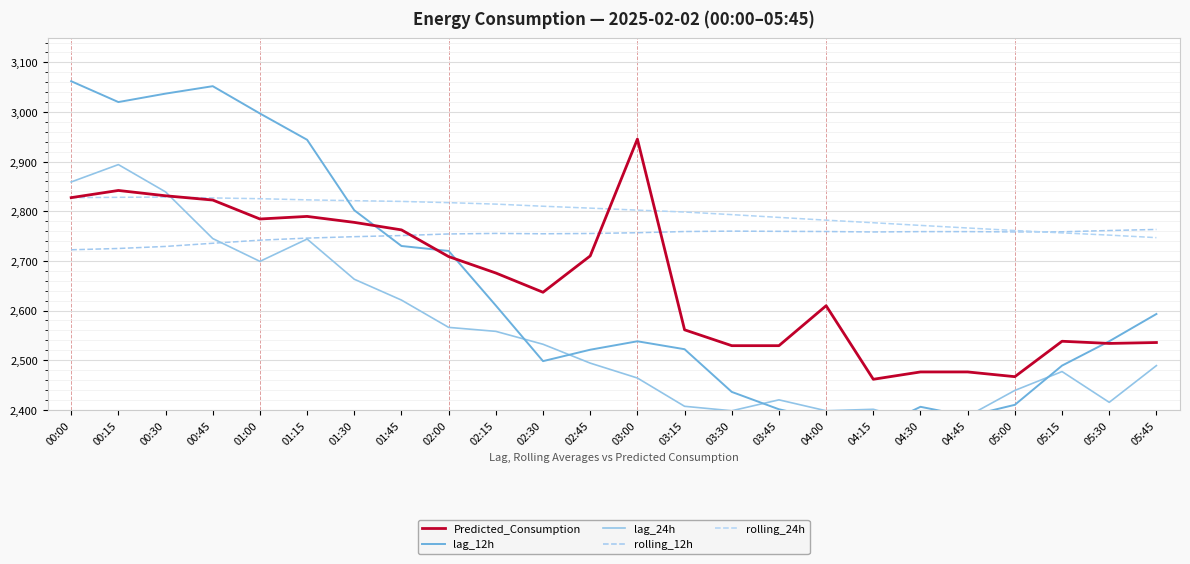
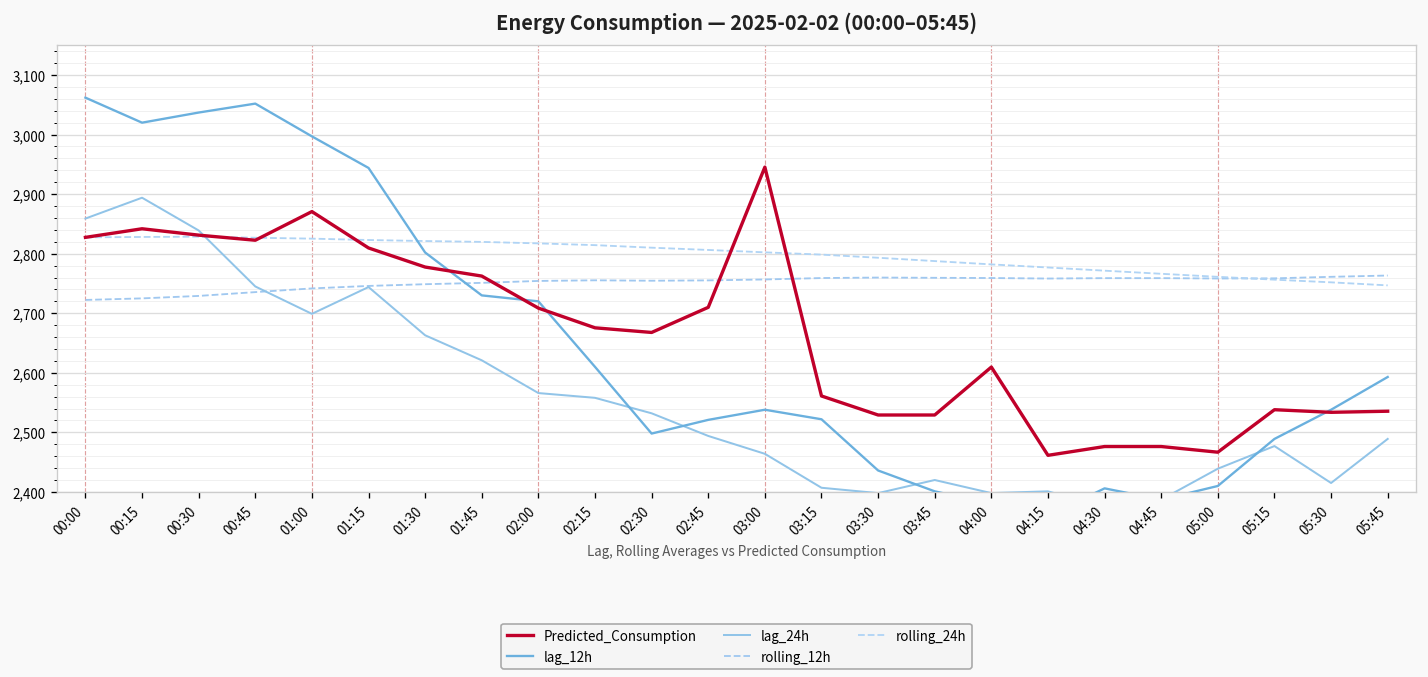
  {
    "Predicted_Consumption": {
      "00:15": "2,840",
-     "01:00": "2,780",
-     "01:15": "2,790",
+     "01:00": "2,870",
+     "01:15": "2,810",
      "01:30": "2,780",
      "01:45": "2,760",
      "02:00": "2,710",
      "02:15": "2,680",
-     "02:30": "2,640",
+     "02:30": "2,670",
      "02:45": "2,710",
      "03:00": "2,950",
      "03:15": "2,560",
      "03:30": "2,530",
      "03:45": "2,530",
      "04:00": "2,610",
      "04:15": "2,460",
      "04:30": "2,480",
      "04:45": "2,480",
      "05:00": "2,470",
      "05:15": "2,540",
      "05:45": "2,540"
    }
  }
